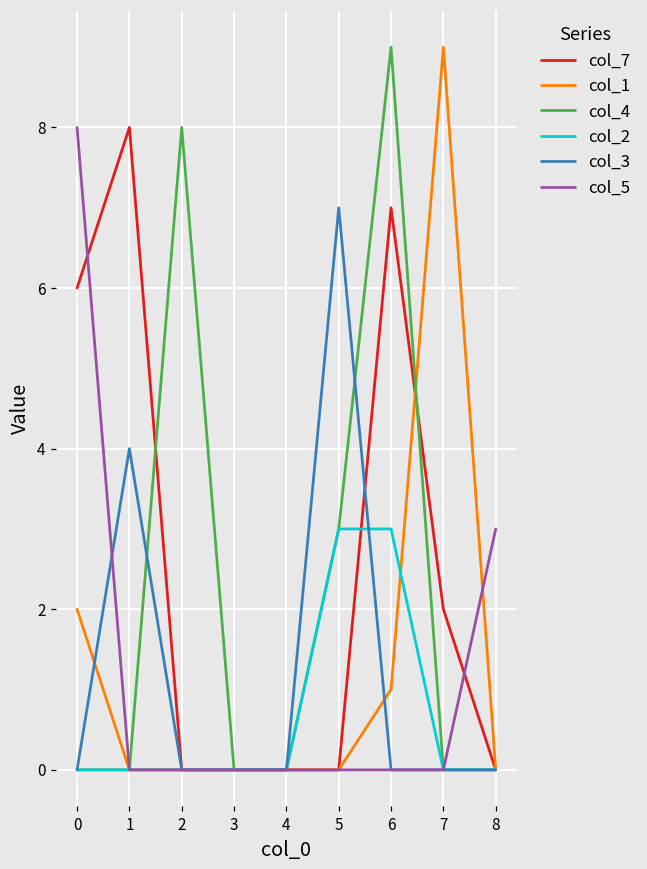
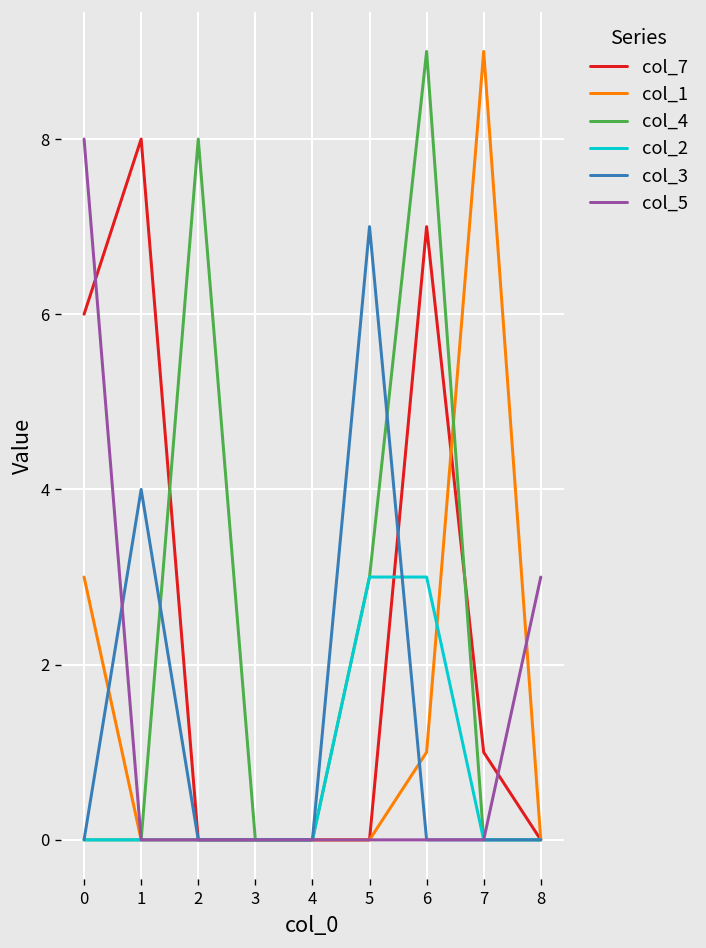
  {
    "col_7": {
      "0": 6,
      "1": 8,
      "6": 7,
-     "7": 2
+     "7": 1
    },
    "col_1": {
-     "0": 2,
+     "0": 3,
      "6": 1,
      "7": 9
    },
    "col_4": {
      "2": 8,
      "6": 9
    },
    "col_2": {
      "6": 3
    },
    "col_3": {
      "1": 4,
      "5": 7
    },
    "col_5": {
      "0": 8,
      "8": 3
    }
  }
